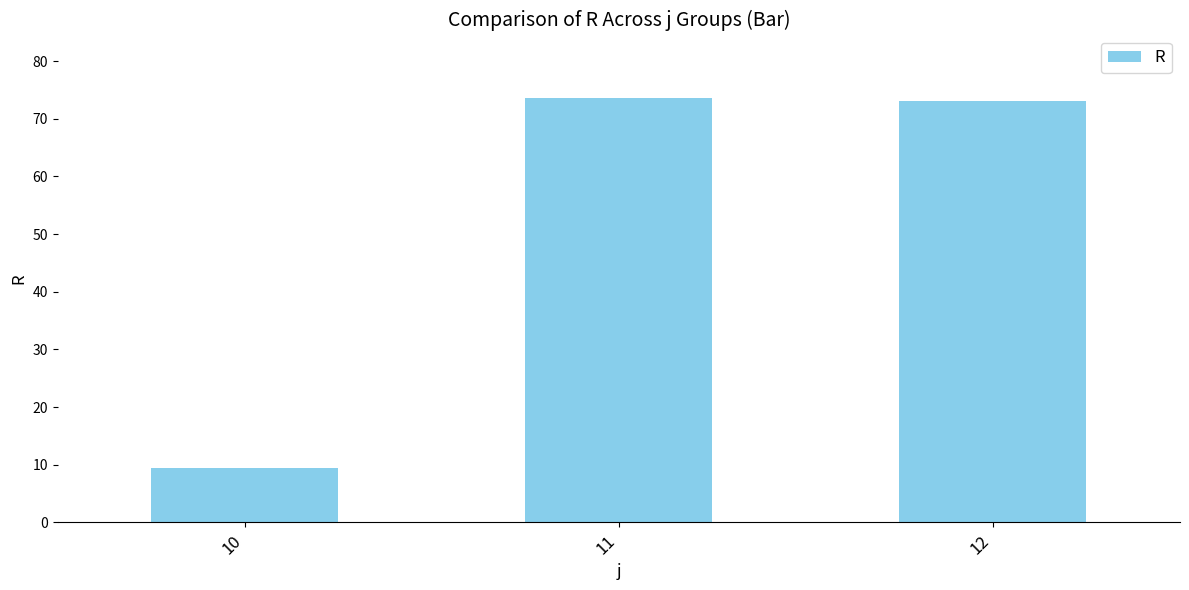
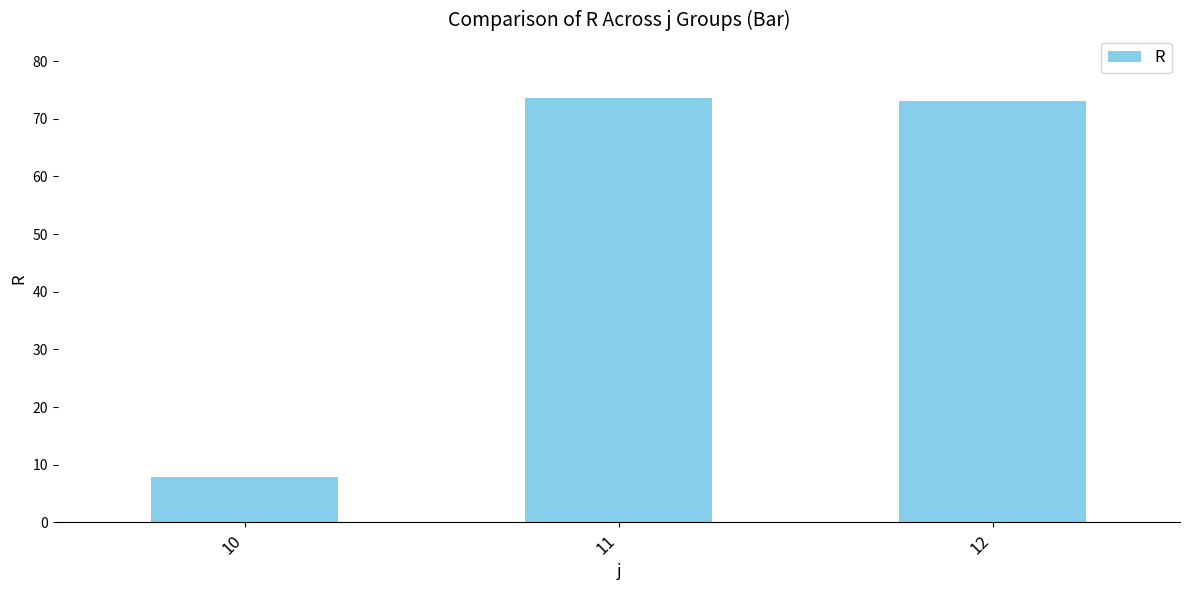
  {
-   "10": 10,
+   "10": 8,
    "11": 74,
    "12": 73
  }
